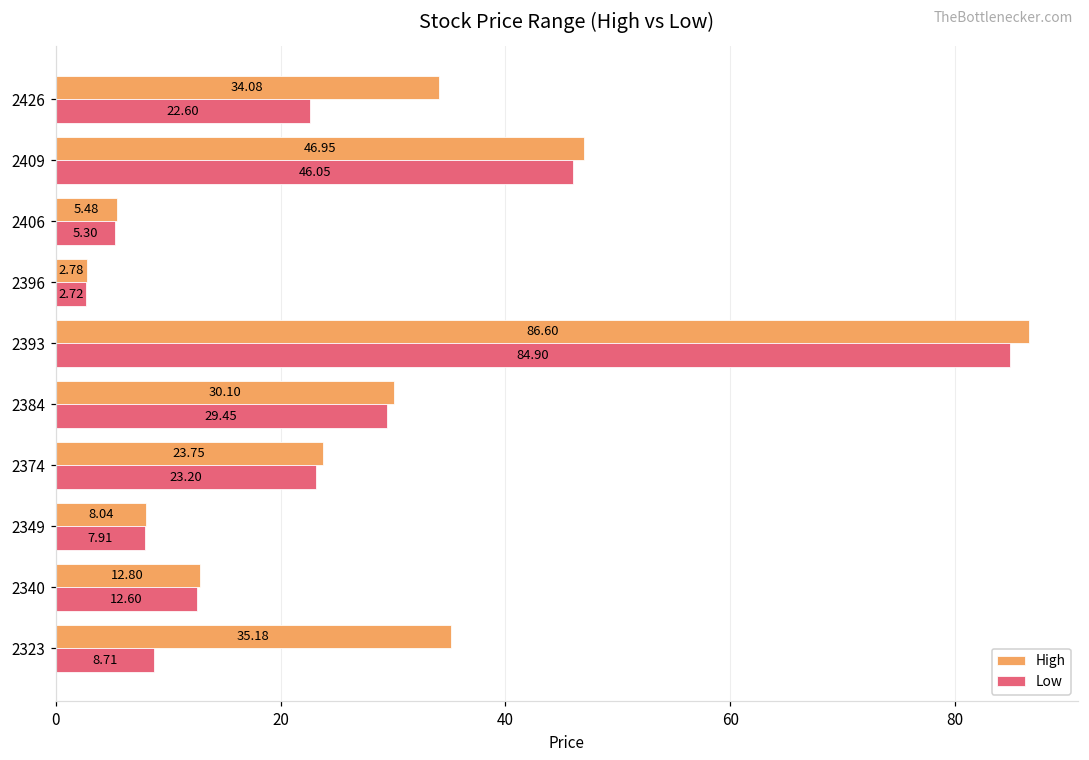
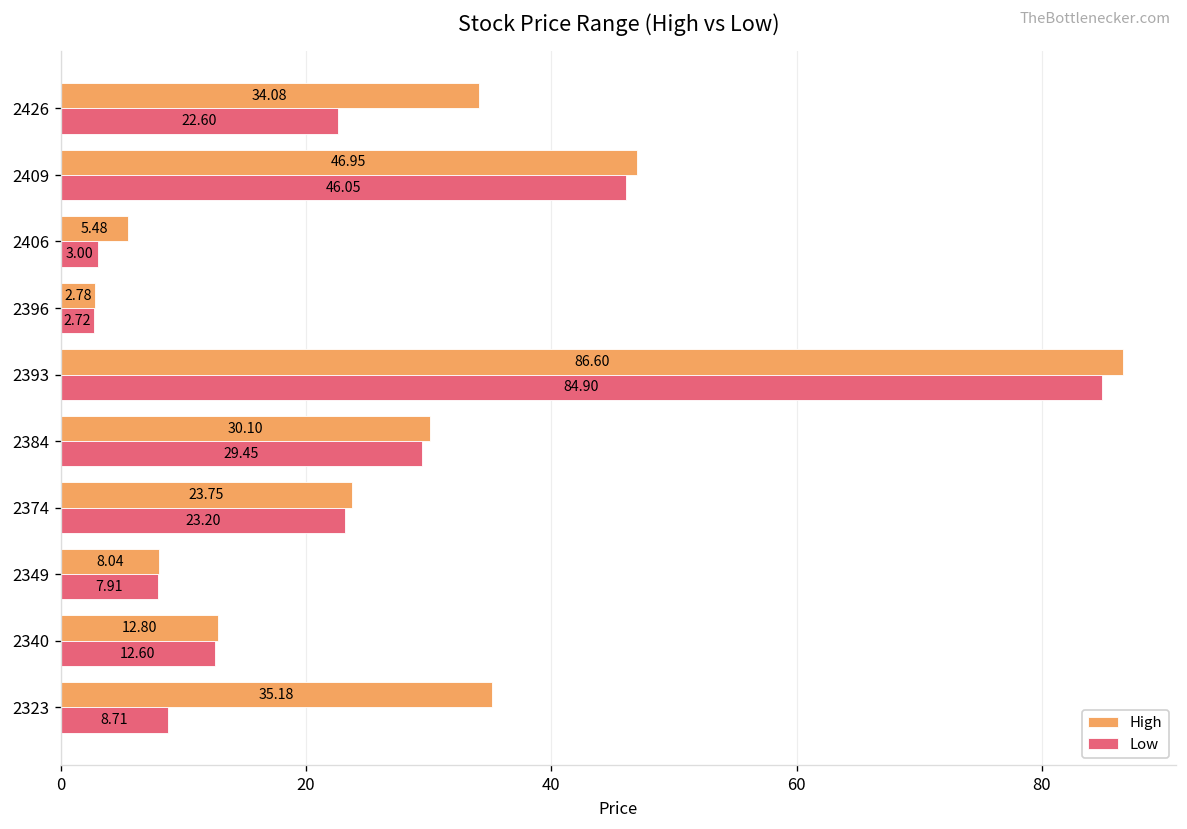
  {
    "High": {
      "2426": 34.08,
      "2409": 46.95,
      "2406": 5.48,
      "2396": 2.78,
      "2393": 86.60,
      "2384": 30.10,
      "2374": 23.75,
      "2349": 8.04,
      "2340": 12.80,
      "2323": 35.18
    },
    "Low": {
      "2426": 22.60,
      "2409": 46.05,
-     "2406": 5.30,
+     "2406": 3.00,
      "2396": 2.72,
      "2393": 84.90,
      "2384": 29.45,
      "2374": 23.20,
      "2349": 7.91,
      "2340": 12.60,
      "2323": 8.71
    }
  }
